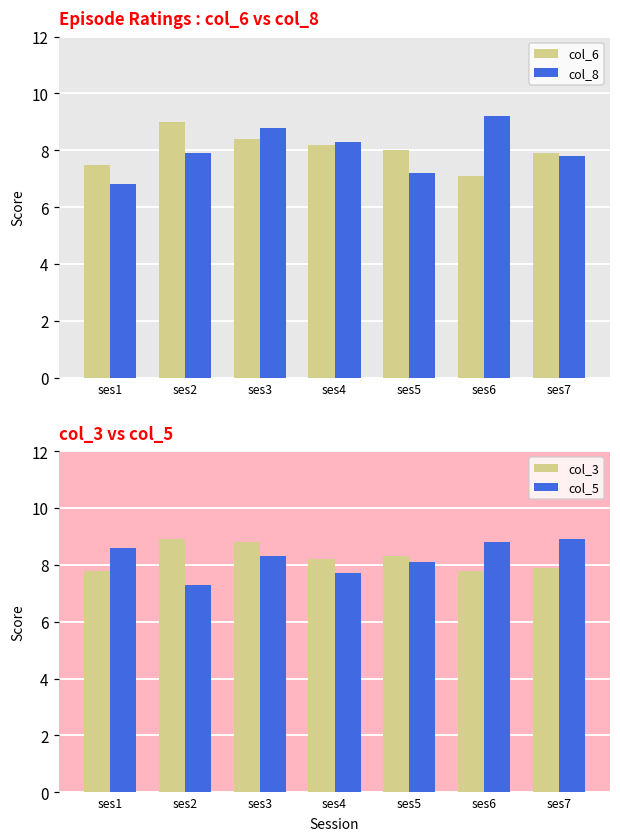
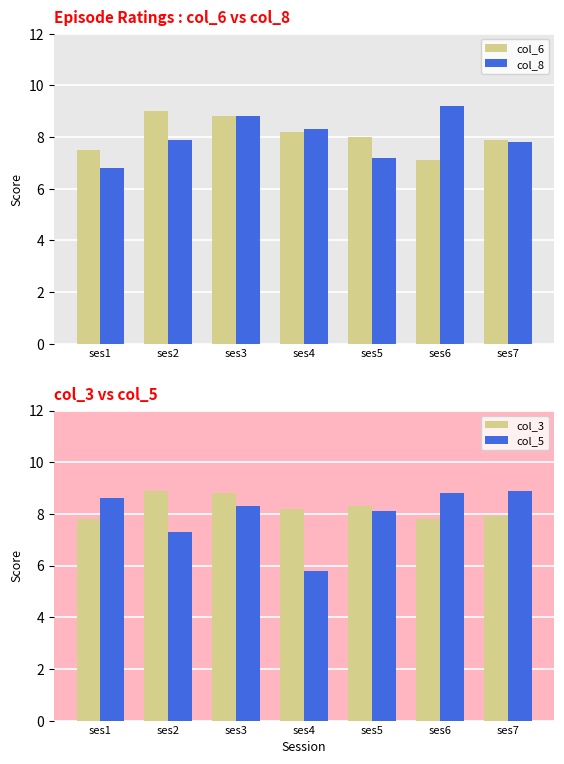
  {
    "Episode Ratings : col_6 vs col_8": {
      "col_6": {
        "ses1": 7.5,
        "ses2": 9.0,
-       "ses3": 8.4,
+       "ses3": 8.8,
        "ses4": 8.2,
        "ses5": 8.0,
        "ses6": 7.1,
        "ses7": 7.9
      },
      "col_8": {
        "ses1": 6.8,
        "ses2": 7.9,
        "ses3": 8.8,
        "ses4": 8.3,
        "ses5": 7.2,
        "ses6": 9.2,
        "ses7": 7.8
      }
    },
    "col_3 vs col_5": {
      "col_3": {
        "ses1": 7.8,
        "ses2": 8.9,
        "ses3": 8.8,
        "ses4": 8.2,
        "ses5": 8.3,
        "ses6": 7.8,
        "ses7": 7.9
      },
      "col_5": {
        "ses1": 8.6,
        "ses2": 7.3,
        "ses3": 8.3,
-       "ses4": 7.7,
+       "ses4": 5.8,
        "ses5": 8.1,
        "ses6": 8.8,
        "ses7": 8.9
      }
    }
  }
